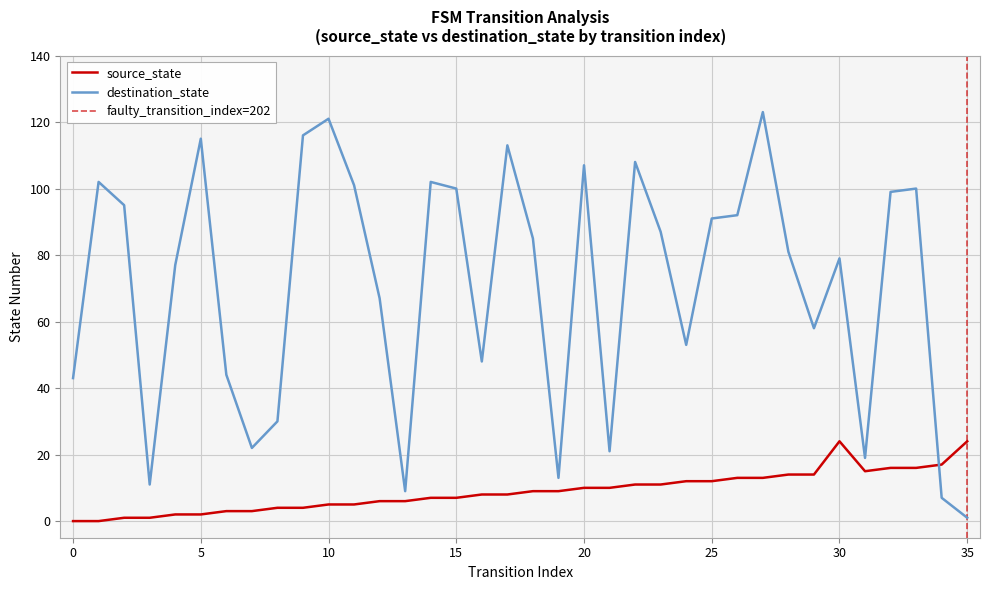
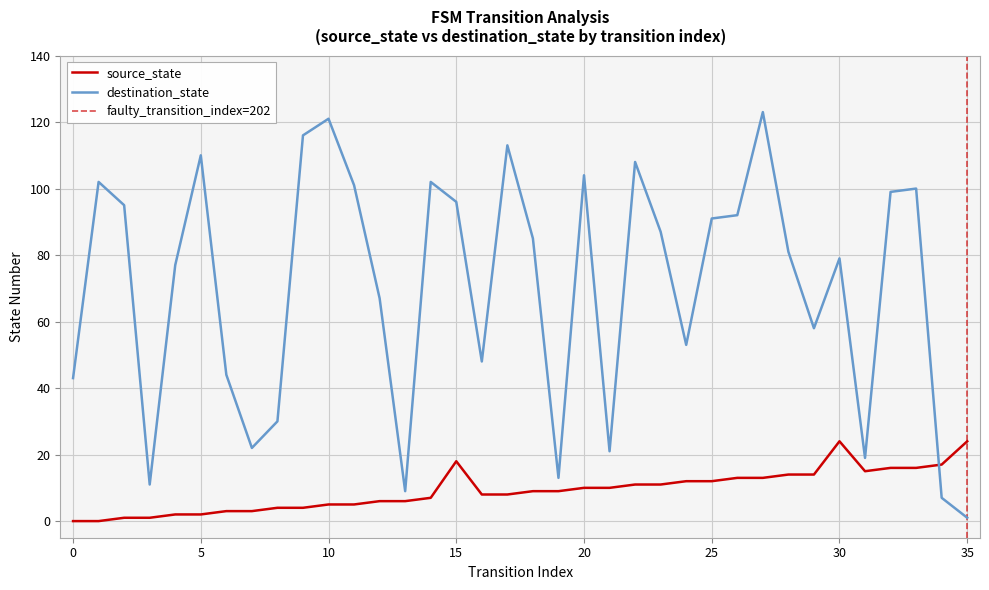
  {
    "source_state": {
      "0": 0,
      "5": 2,
      "10": 5,
-     "15": 7,
+     "15": 18,
      "20": 10,
      "25": 12,
      "30": 24,
      "35": 24
    },
    "destination_state": {
      "0": 43,
-     "5": 115,
+     "5": 110,
      "10": 121,
-     "15": 100,
-     "20": 107,
+     "15": 96,
+     "20": 104,
      "25": 91,
      "30": 79,
      "35": 1
    }
  }
